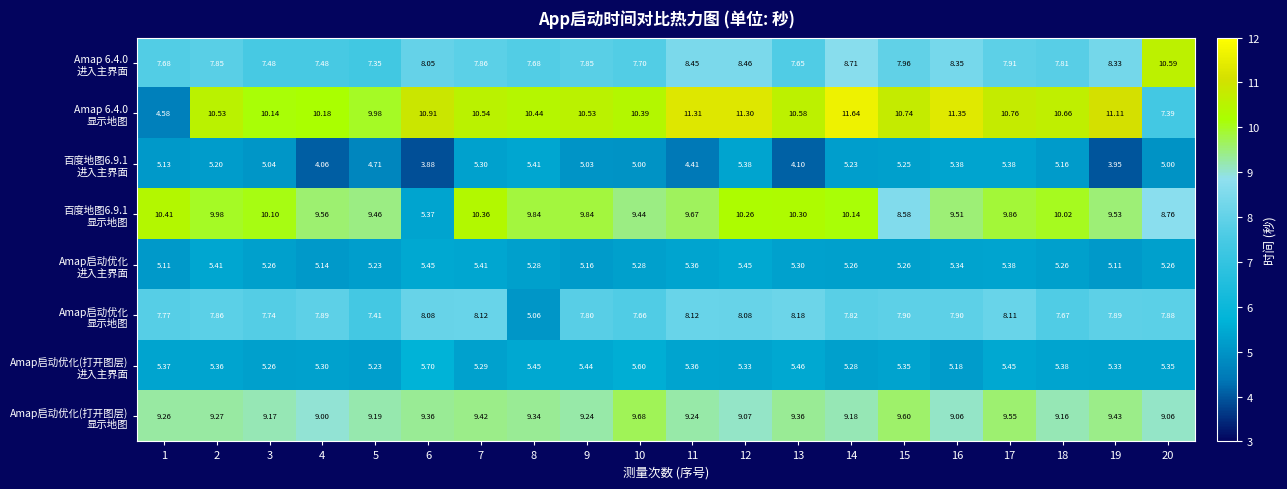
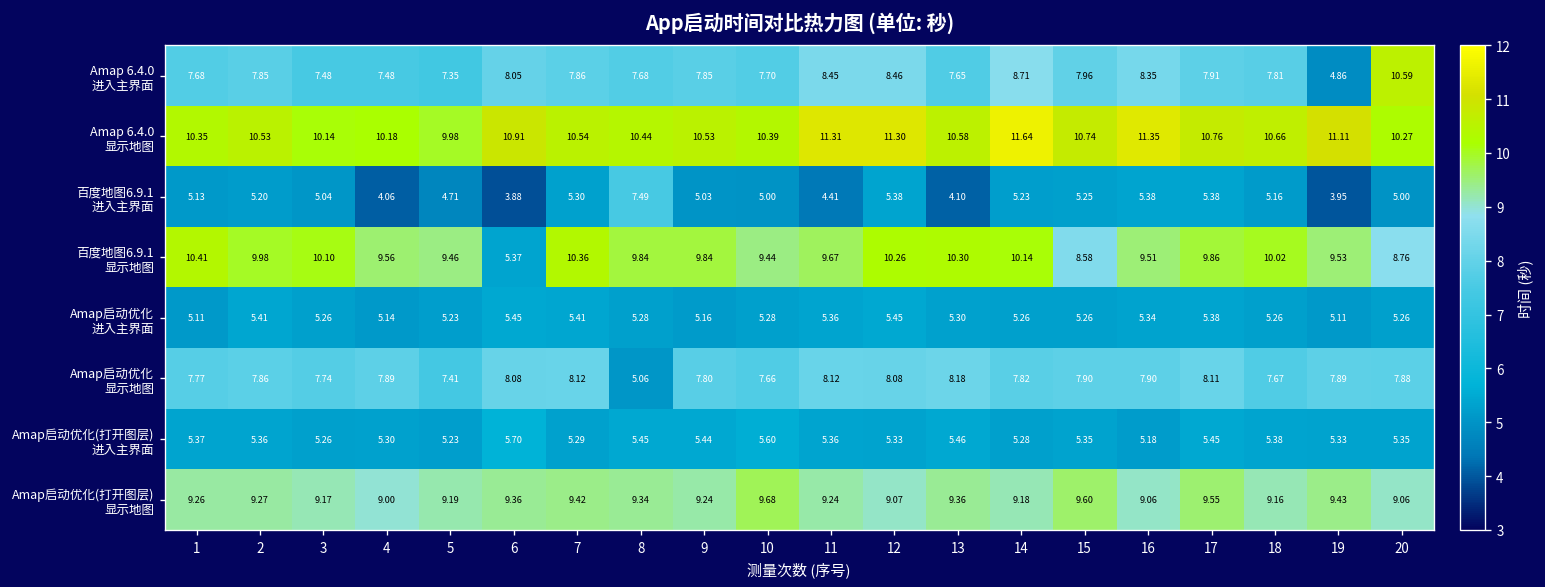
  {
    "Amap 6.4.0 进入主界面": {
      "1": 7.68,
      "2": 7.85,
      "3": 7.48,
      "4": 7.48,
      "5": 7.35,
      "6": 8.05,
      "7": 7.86,
      "8": 7.68,
      "9": 7.85,
      "10": 7.70,
      "11": 8.45,
      "12": 8.46,
      "13": 7.65,
      "14": 8.71,
      "15": 7.96,
      "16": 8.35,
      "17": 7.91,
      "18": 7.81,
-     "19": 8.33,
+     "19": 4.86,
      "20": 10.59
    },
    "Amap 6.4.0 显示地图": {
-     "1": 4.58,
+     "1": 10.35,
      "2": 10.53,
      "3": 10.14,
      "4": 10.18,
      "5": 9.98,
      "6": 10.91,
      "7": 10.54,
      "8": 10.44,
      "9": 10.53,
      "10": 10.39,
      "11": 11.31,
      "12": 11.30,
      "13": 10.58,
      "14": 11.64,
      "15": 10.74,
      "16": 11.35,
      "17": 10.76,
      "18": 10.66,
      "19": 11.11,
-     "20": 7.39
+     "20": 10.27
    },
    "百度地图6.9.1 进入主界面": {
      "1": 5.13,
      "2": 5.20,
      "3": 5.04,
      "4": 4.06,
      "5": 4.71,
      "6": 3.88,
      "7": 5.30,
-     "8": 5.41,
+     "8": 7.49,
      "9": 5.03,
      "10": 5.00,
      "11": 4.41,
      "12": 5.38,
      "13": 4.10,
      "14": 5.23,
      "15": 5.25,
      "16": 5.38,
      "17": 5.38,
      "18": 5.16,
      "19": 3.95,
      "20": 5.00
    },
    "百度地图6.9.1 显示地图": {
      "1": 10.41,
      "2": 9.98,
      "3": 10.10,
      "4": 9.56,
      "5": 9.46,
      "6": 5.37,
      "7": 10.36,
      "8": 9.84,
      "9": 9.84,
      "10": 9.44,
      "11": 9.67,
      "12": 10.26,
      "13": 10.30,
      "14": 10.14,
      "15": 8.58,
      "16": 9.51,
      "17": 9.86,
      "18": 10.02,
      "19": 9.53,
      "20": 8.76
    },
    "Amap启动优化 进入主界面": {
      "1": 5.11,
      "2": 5.41,
      "3": 5.26,
      "4": 5.14,
      "5": 5.23,
      "6": 5.45,
      "7": 5.41,
      "8": 5.28,
      "9": 5.16,
      "10": 5.28,
      "11": 5.36,
      "12": 5.45,
      "13": 5.30,
      "14": 5.26,
      "15": 5.26,
      "16": 5.34,
      "17": 5.38,
      "18": 5.26,
      "19": 5.11,
      "20": 5.26
    },
    "Amap启动优化 显示地图": {
      "1": 7.77,
      "2": 7.86,
      "3": 7.74,
      "4": 7.89,
      "5": 7.41,
      "6": 8.08,
      "7": 8.12,
      "8": 5.06,
      "9": 7.80,
      "10": 7.66,
      "11": 8.12,
      "12": 8.08,
      "13": 8.18,
      "14": 7.82,
      "15": 7.90,
      "16": 7.90,
      "17": 8.11,
      "18": 7.67,
      "19": 7.89,
      "20": 7.88
    },
    "Amap启动优化(打开图层) 进入主界面": {
      "1": 5.37,
      "2": 5.36,
      "3": 5.26,
      "4": 5.30,
      "5": 5.23,
      "6": 5.70,
      "7": 5.29,
      "8": 5.45,
      "9": 5.44,
      "10": 5.60,
      "11": 5.36,
      "12": 5.33,
      "13": 5.46,
      "14": 5.28,
      "15": 5.35,
      "16": 5.18,
      "17": 5.45,
      "18": 5.38,
      "19": 5.33,
      "20": 5.35
    },
    "Amap启动优化(打开图层) 显示地图": {
      "1": 9.26,
      "2": 9.27,
      "3": 9.17,
      "4": 9.00,
      "5": 9.19,
      "6": 9.36,
      "7": 9.42,
      "8": 9.34,
      "9": 9.24,
      "10": 9.68,
      "11": 9.24,
      "12": 9.07,
      "13": 9.36,
      "14": 9.18,
      "15": 9.60,
      "16": 9.06,
      "17": 9.55,
      "18": 9.16,
      "19": 9.43,
      "20": 9.06
    }
  }
